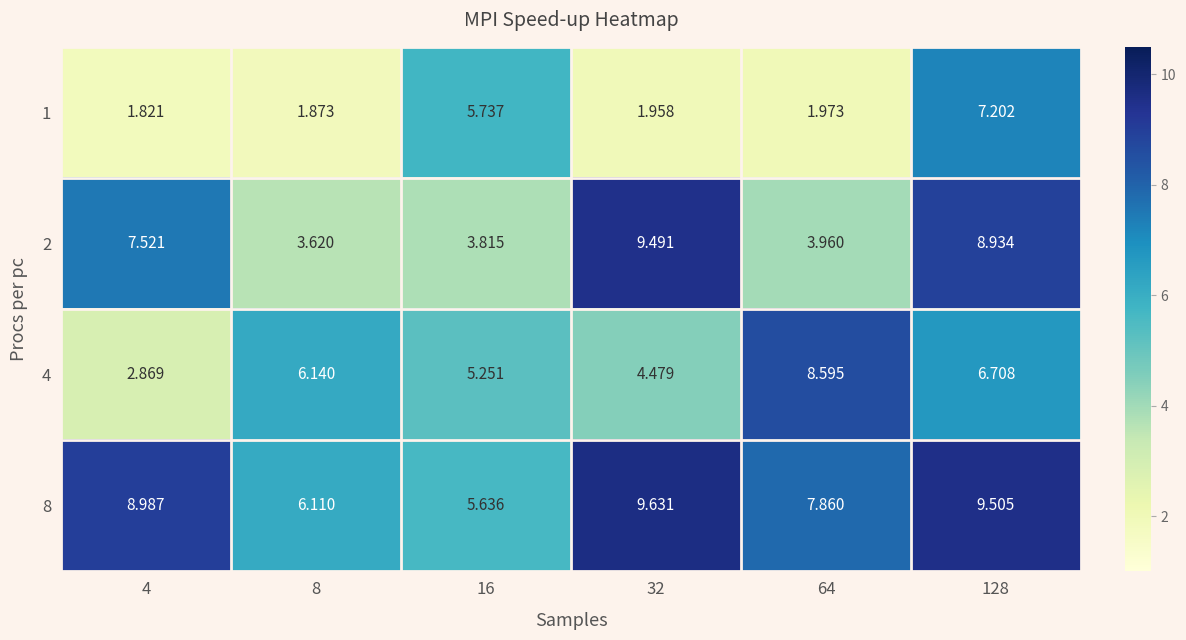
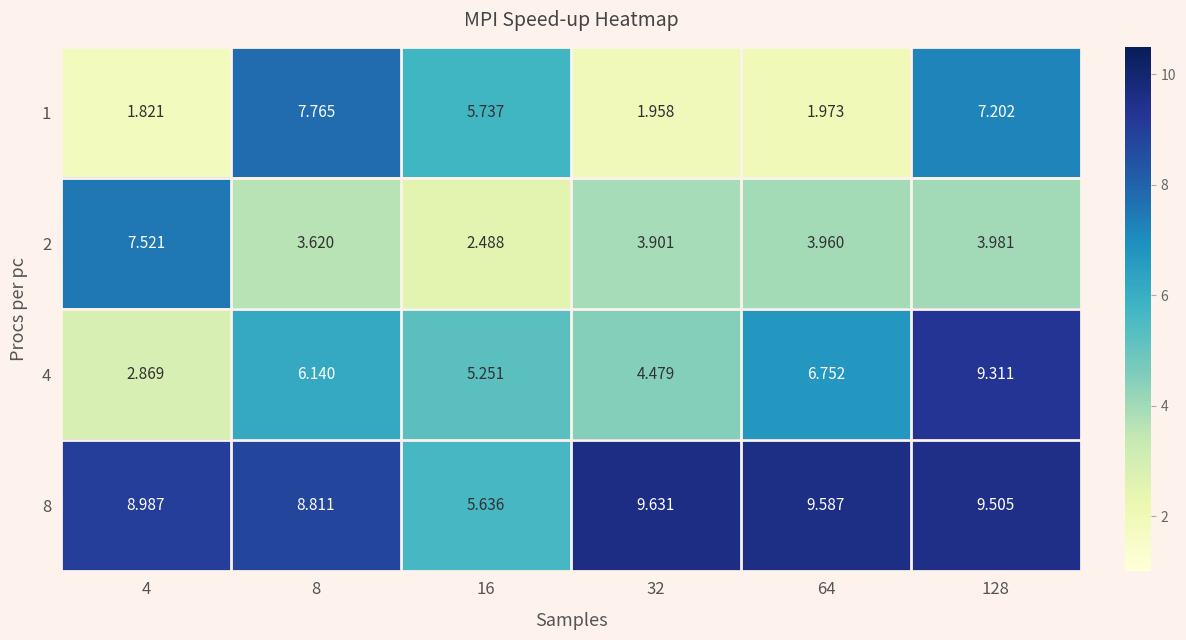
  {
    "1": {
      "4": 1.821,
-     "8": 1.873,
+     "8": 7.765,
      "16": 5.737,
      "32": 1.958,
      "64": 1.973,
      "128": 7.202
    },
    "2": {
      "4": 7.521,
      "8": 3.620,
-     "16": 3.815,
-     "32": 9.491,
+     "16": 2.488,
+     "32": 3.901,
      "64": 3.960,
-     "128": 8.934
+     "128": 3.981
    },
    "4": {
      "4": 2.869,
      "8": 6.140,
      "16": 5.251,
      "32": 4.479,
-     "64": 8.595,
-     "128": 6.708
+     "64": 6.752,
+     "128": 9.311
    },
    "8": {
      "4": 8.987,
-     "8": 6.110,
+     "8": 8.811,
      "16": 5.636,
      "32": 9.631,
-     "64": 7.860,
+     "64": 9.587,
      "128": 9.505
    }
  }
